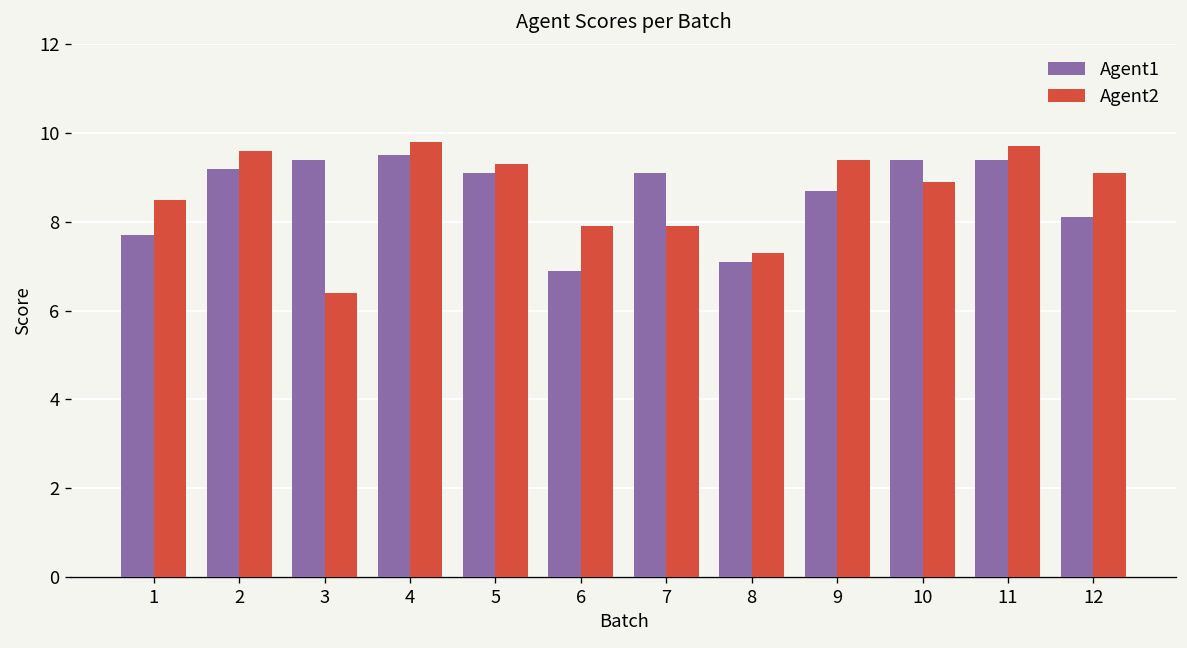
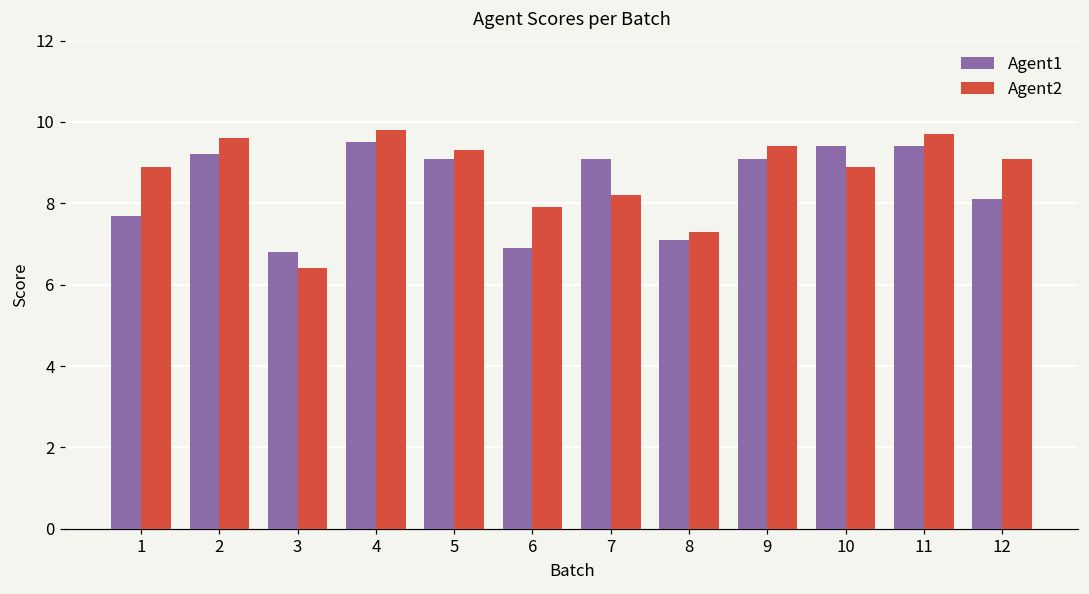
  {
    "Agent1": {
      "1": 7.7,
      "2": 9.2,
-     "3": 9.4,
+     "3": 6.8,
      "4": 9.5,
      "5": 9.1,
      "6": 6.9,
      "7": 9.1,
      "8": 7.1,
-     "9": 8.7,
+     "9": 9.1,
      "10": 9.4,
      "11": 9.4,
      "12": 8.1
    },
    "Agent2": {
-     "1": 8.5,
+     "1": 8.9,
      "2": 9.6,
      "3": 6.4,
      "4": 9.8,
      "5": 9.3,
      "6": 7.9,
-     "7": 7.9,
+     "7": 8.2,
      "8": 7.3,
      "9": 9.4,
      "10": 8.9,
      "11": 9.7,
      "12": 9.1
    }
  }
